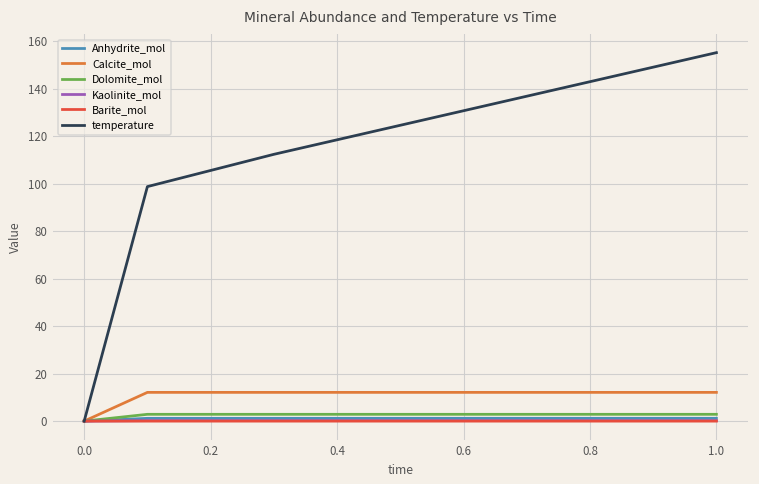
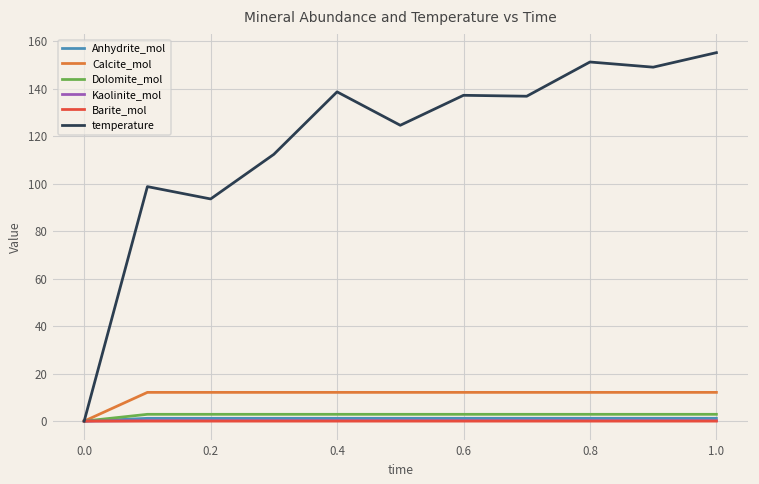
  {
    "Dolomite_mol": {
      "0.2": 3,
      "0.4": 3,
      "0.6": 3,
      "0.8": 3,
      "1.0": 3
    },
    "temperature": {
-     "0.2": 106,
-     "0.4": 119,
-     "0.6": 131,
-     "0.8": 143,
+     "0.2": 94,
+     "0.4": 139,
+     "0.6": 137,
+     "0.8": 151,
      "1.0": 155
    }
  }
